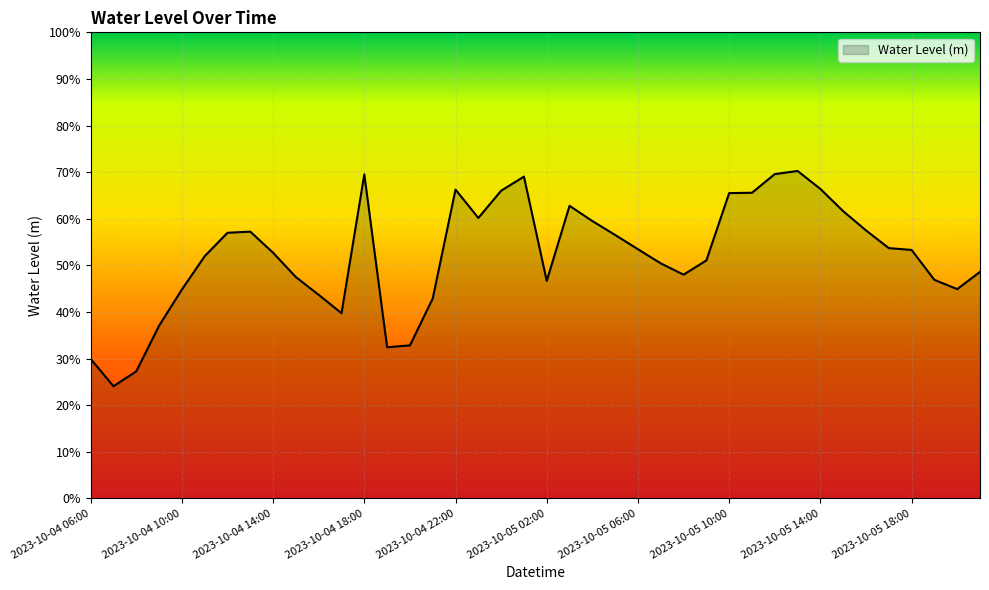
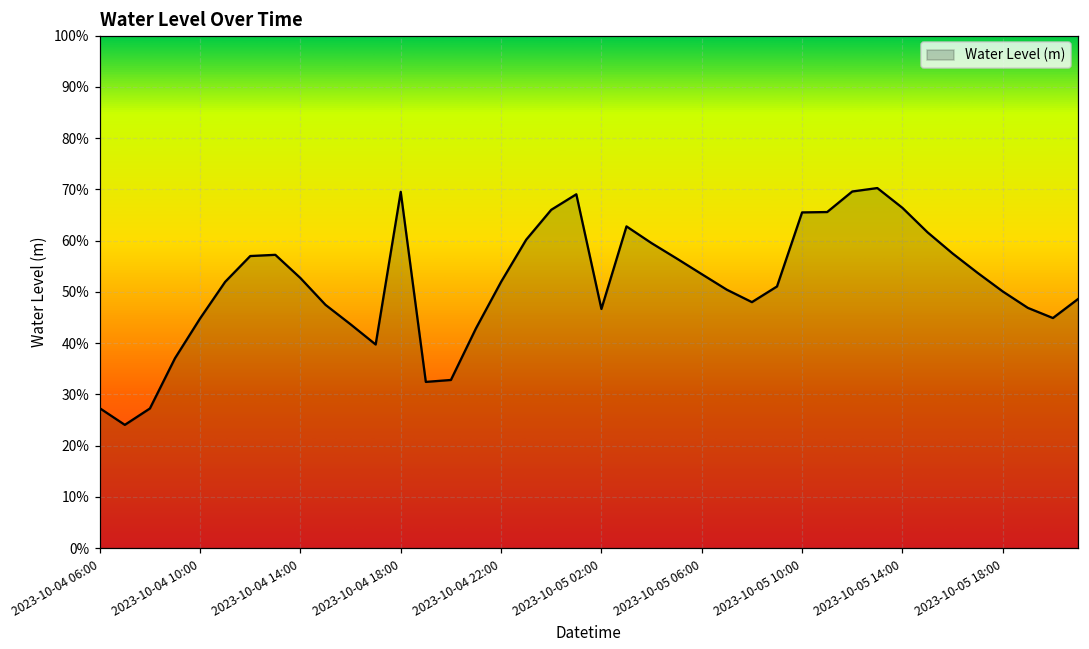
  {
-   "2023-10-04 06:00": "30%",
+   "2023-10-04 06:00": "27%",
    "2023-10-04 10:00": "45%",
    "2023-10-04 14:00": "53%",
    "2023-10-04 18:00": "70%",
-   "2023-10-04 22:00": "66%",
+   "2023-10-04 22:00": "52%",
    "2023-10-05 02:00": "47%",
    "2023-10-05 06:00": "53%",
    "2023-10-05 10:00": "65%",
    "2023-10-05 14:00": "66%",
-   "2023-10-05 18:00": "53%"
+   "2023-10-05 18:00": "50%"
  }
